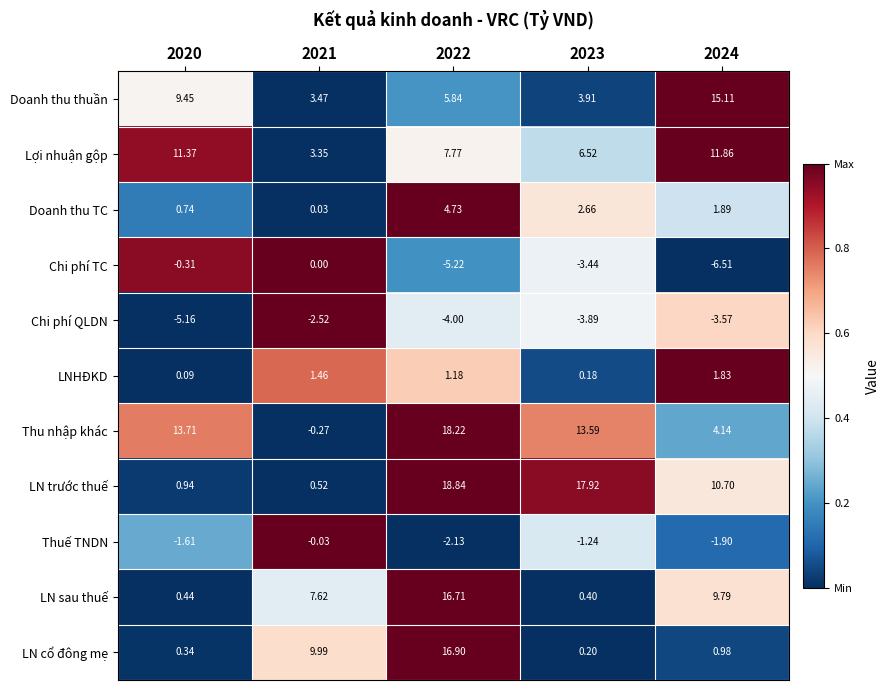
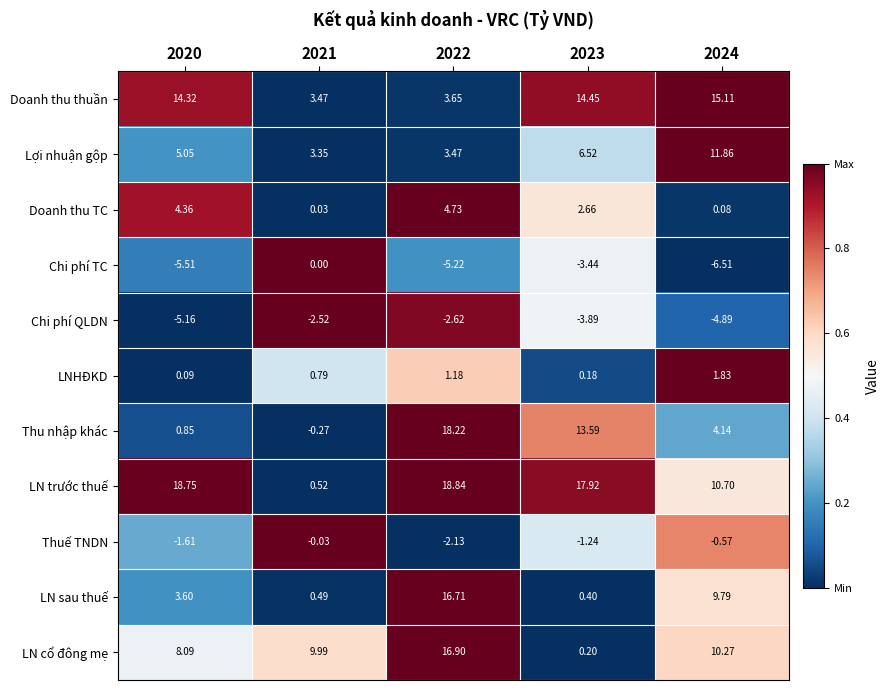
  {
    "Doanh thu thuần": {
-     "2020": 9.45,
+     "2020": 14.32,
      "2021": 3.47,
-     "2022": 5.84,
-     "2023": 3.91,
+     "2022": 3.65,
+     "2023": 14.45,
      "2024": 15.11
    },
    "Lợi nhuận gộp": {
-     "2020": 11.37,
+     "2020": 5.05,
      "2021": 3.35,
-     "2022": 7.77,
+     "2022": 3.47,
      "2023": 6.52,
      "2024": 11.86
    },
    "Doanh thu TC": {
-     "2020": 0.74,
+     "2020": 4.36,
      "2021": 0.03,
      "2022": 4.73,
      "2023": 2.66,
-     "2024": 1.89
+     "2024": 0.08
    },
    "Chi phí TC": {
-     "2020": -0.31,
+     "2020": -5.51,
      "2021": 0.00,
      "2022": -5.22,
      "2023": -3.44,
      "2024": -6.51
    },
    "Chi phí QLDN": {
      "2020": -5.16,
      "2021": -2.52,
-     "2022": -4.00,
+     "2022": -2.62,
      "2023": -3.89,
-     "2024": -3.57
+     "2024": -4.89
    },
    "LNHĐKD": {
      "2020": 0.09,
-     "2021": 1.46,
+     "2021": 0.79,
      "2022": 1.18,
      "2023": 0.18,
      "2024": 1.83
    },
    "Thu nhập khác": {
-     "2020": 13.71,
+     "2020": 0.85,
      "2021": -0.27,
      "2022": 18.22,
      "2023": 13.59,
      "2024": 4.14
    },
    "LN trước thuế": {
-     "2020": 0.94,
+     "2020": 18.75,
      "2021": 0.52,
      "2022": 18.84,
      "2023": 17.92,
      "2024": 10.70
    },
    "Thuế TNDN": {
      "2020": -1.61,
      "2021": -0.03,
      "2022": -2.13,
      "2023": -1.24,
-     "2024": -1.90
+     "2024": -0.57
    },
    "LN sau thuế": {
-     "2020": 0.44,
-     "2021": 7.62,
+     "2020": 3.60,
+     "2021": 0.49,
      "2022": 16.71,
      "2023": 0.40,
      "2024": 9.79
    },
    "LN cổ đông mẹ": {
-     "2020": 0.34,
+     "2020": 8.09,
      "2021": 9.99,
      "2022": 16.90,
      "2023": 0.20,
-     "2024": 0.98
+     "2024": 10.27
    }
  }
